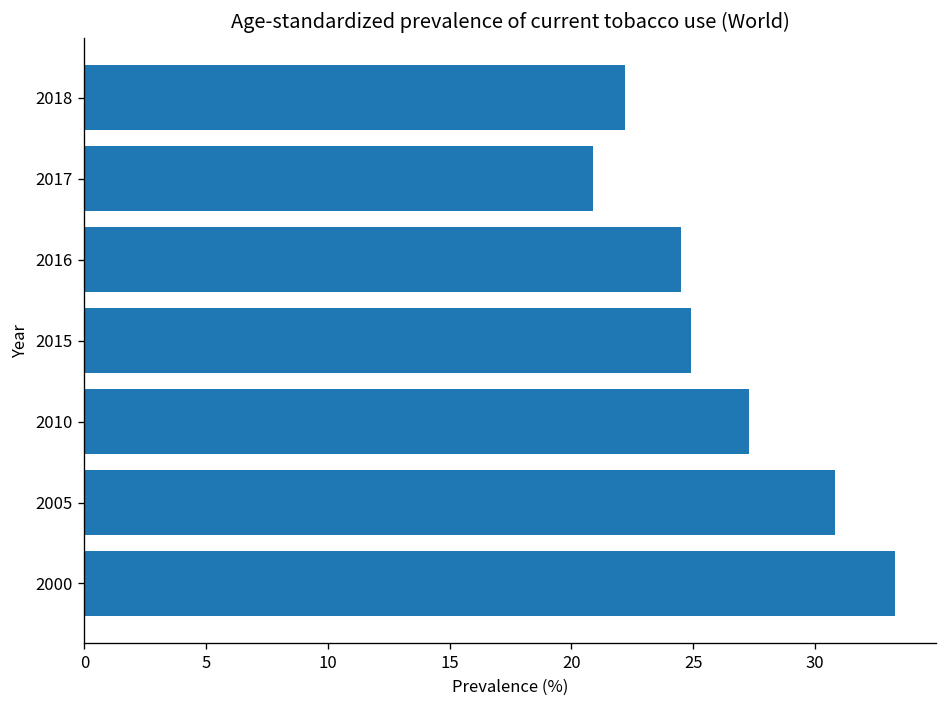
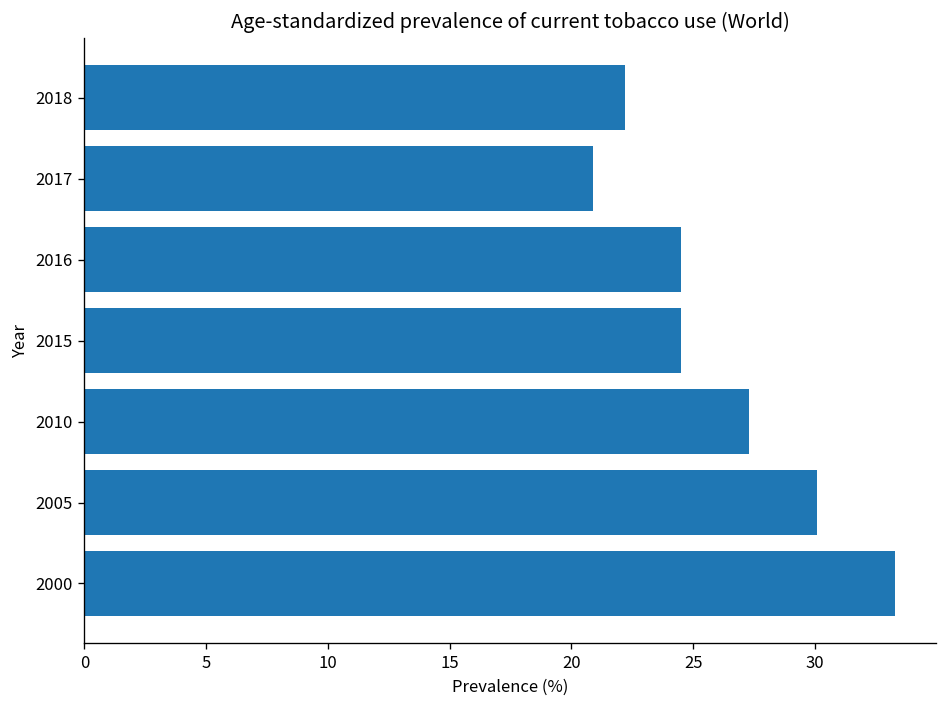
  {
    "2018": 22.2,
    "2017": 20.9,
    "2016": 24.5,
-   "2015": 24.9,
+   "2015": 24.5,
    "2010": 27.3,
-   "2005": 30.8,
+   "2005": 30.1,
    "2000": 33.3
  }
